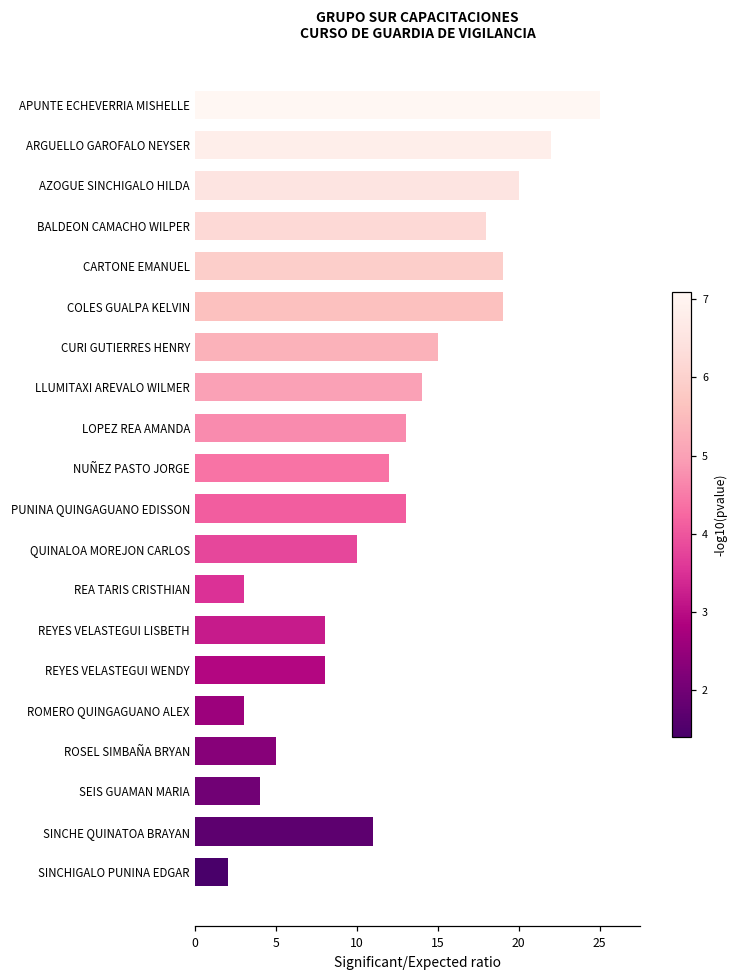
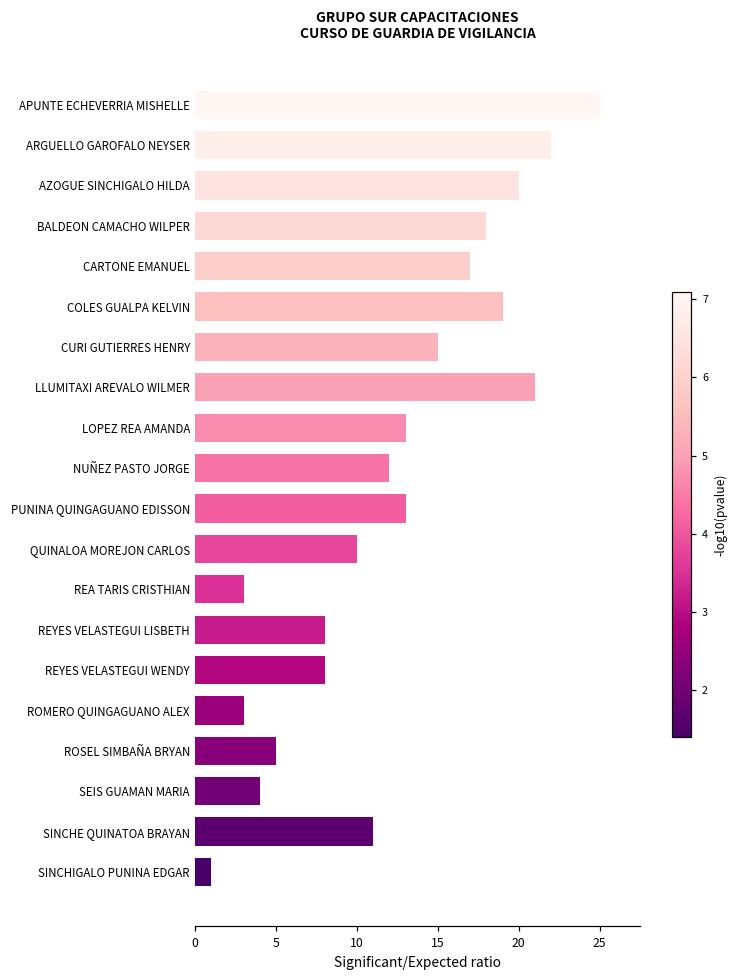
  {
    "APUNTE ECHEVERRIA MISHELLE": 25,
    "ARGUELLO GAROFALO NEYSER": 22,
    "AZOGUE SINCHIGALO HILDA": 20,
    "BALDEON CAMACHO WILPER": 18,
-   "CARTONE EMANUEL": 19,
+   "CARTONE EMANUEL": 17,
    "COLES GUALPA KELVIN": 19,
    "CURI GUTIERRES HENRY": 15,
-   "LLUMITAXI AREVALO WILMER": 14,
+   "LLUMITAXI AREVALO WILMER": 21,
    "LOPEZ REA AMANDA": 13,
    "NUÑEZ PASTO JORGE": 12,
    "PUNINA QUINGAGUANO EDISSON": 13,
    "QUINALOA MOREJON CARLOS": 10,
    "REA TARIS CRISTHIAN": 3,
    "REYES VELASTEGUI LISBETH": 8,
    "REYES VELASTEGUI WENDY": 8,
    "ROMERO QUINGAGUANO ALEX": 3,
    "ROSEL SIMBAÑA BRYAN": 5,
    "SEIS GUAMAN MARIA": 4,
    "SINCHE QUINATOA BRAYAN": 11,
-   "SINCHIGALO PUNINA EDGAR": 2
+   "SINCHIGALO PUNINA EDGAR": 1
  }
